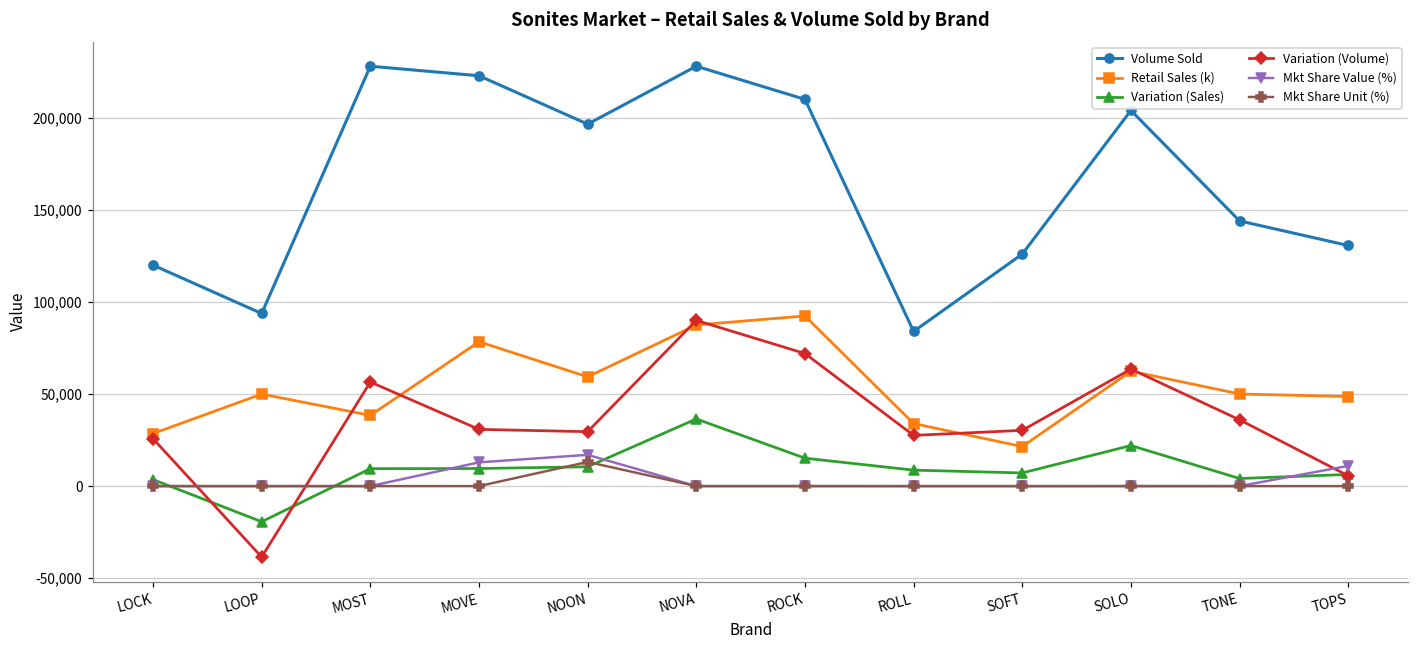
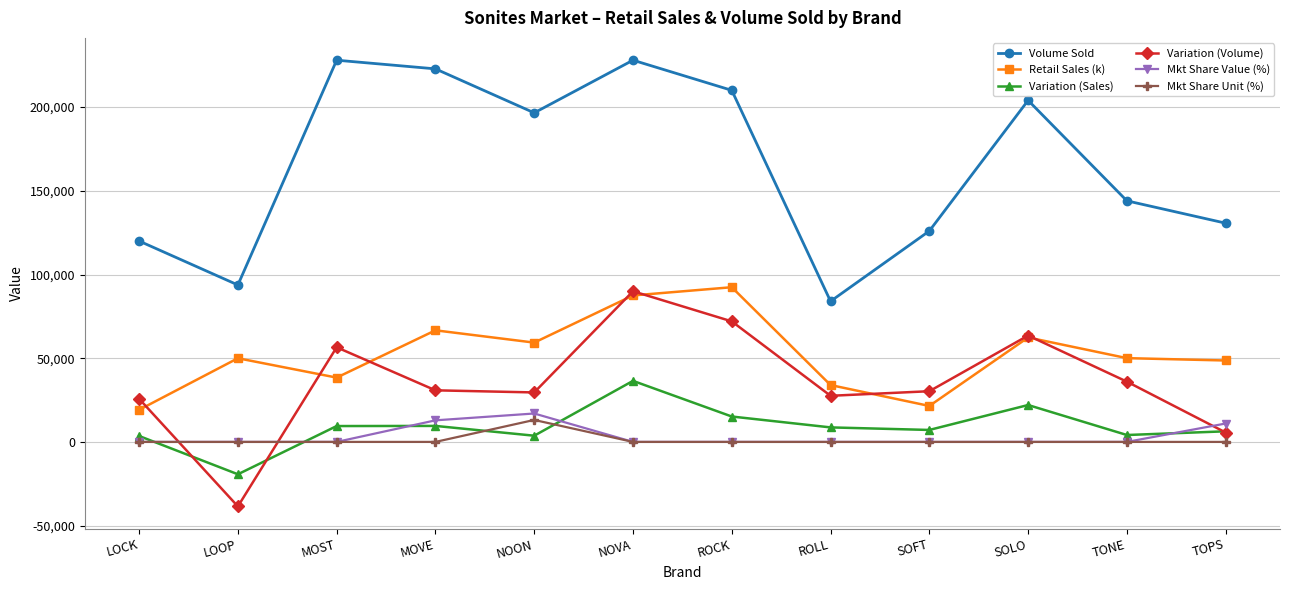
  {
    "Volume Sold": {
      "LOCK": "120,000",
      "LOOP": "94,000",
      "MOST": "228,000",
      "MOVE": "223,000",
      "NOON": "197,000",
      "NOVA": "228,000",
      "ROCK": "210,000",
      "ROLL": "84,000",
      "SOFT": "126,000",
      "SOLO": "204,000",
      "TONE": "144,000",
      "TOPS": "131,000"
    },
    "Retail Sales (k)": {
-     "LOCK": "29,000",
+     "LOCK": "19,000",
      "LOOP": "50,000",
      "MOST": "38,000",
-     "MOVE": "78,000",
+     "MOVE": "67,000",
      "NOON": "59,000",
      "NOVA": "87,000",
      "ROCK": "92,000",
      "ROLL": "34,000",
      "SOFT": "21,000",
      "TONE": "50,000",
      "TOPS": "49,000"
    },
    "Variation (Sales)": {
      "LOCK": "4,000",
      "LOOP": "-19,000",
      "MOST": "9,000",
      "MOVE": "10,000",
-     "NOON": "11,000",
+     "NOON": "4,000",
      "NOVA": "36,000",
      "ROCK": "15,000",
      "ROLL": "9,000",
      "SOFT": "7,000",
      "SOLO": "22,000",
      "TONE": "4,000"
    },
    "Variation (Volume)": {
      "LOCK": "26,000",
      "LOOP": "-39,000",
      "MOST": "57,000",
      "MOVE": "31,000",
      "NOON": "30,000",
      "NOVA": "90,000",
      "ROCK": "72,000",
      "ROLL": "28,000",
      "SOFT": "30,000",
      "TONE": "36,000"
    },
    "Mkt Share Value (%)": {
      "MOVE": "13,000",
      "NOON": "17,000",
      "TOPS": "11,000"
    },
    "Mkt Share Unit (%)": {
      "MOVE": "0",
      "NOON": "13,000",
      "TOPS": "0"
    }
  }
